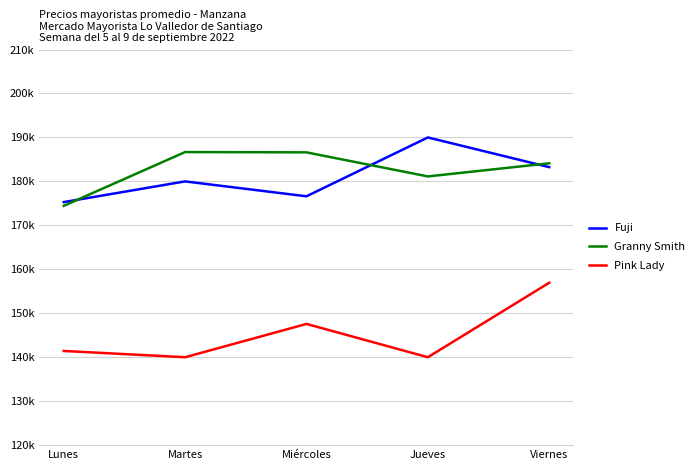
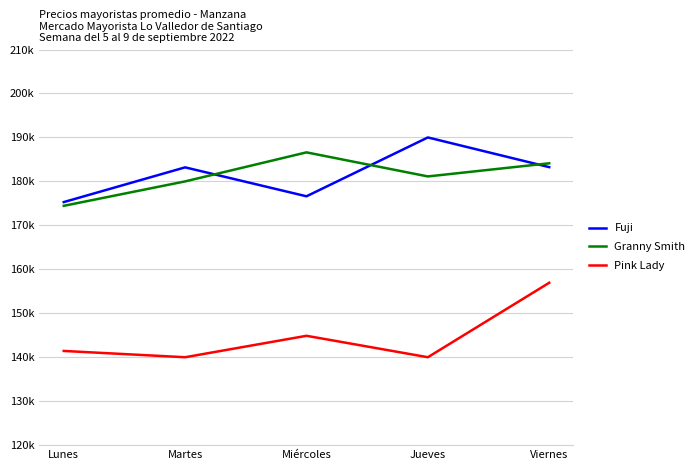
  {
    "Fuji": {
      "Lunes": 175000,
-     "Martes": 180000,
+     "Martes": 183000,
      "Miércoles": 177000,
      "Jueves": 190000,
      "Viernes": 183000
    },
    "Granny Smith": {
      "Lunes": 174000,
-     "Martes": 187000,
+     "Martes": 180000,
      "Miércoles": 187000,
      "Jueves": 181000,
      "Viernes": 184000
    },
    "Pink Lady": {
      "Lunes": 141000,
      "Martes": 140000,
-     "Miércoles": 148000,
+     "Miércoles": 145000,
      "Jueves": 140000,
      "Viernes": 157000
    }
  }
